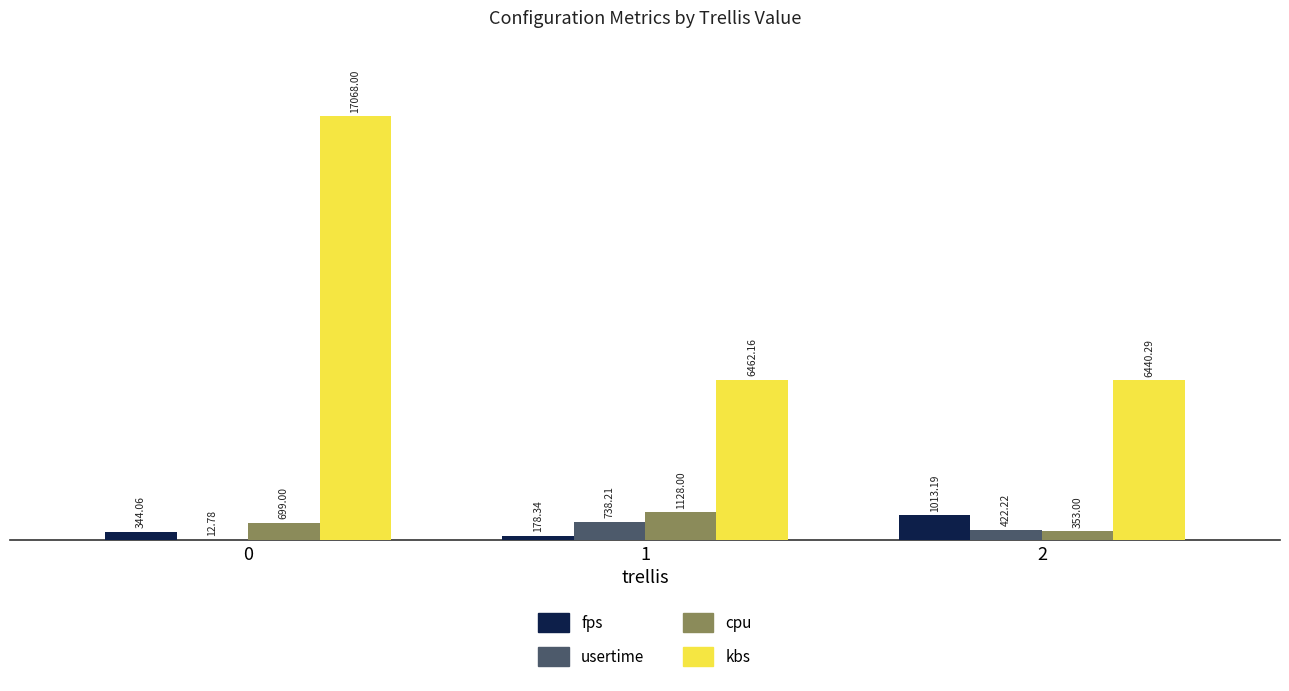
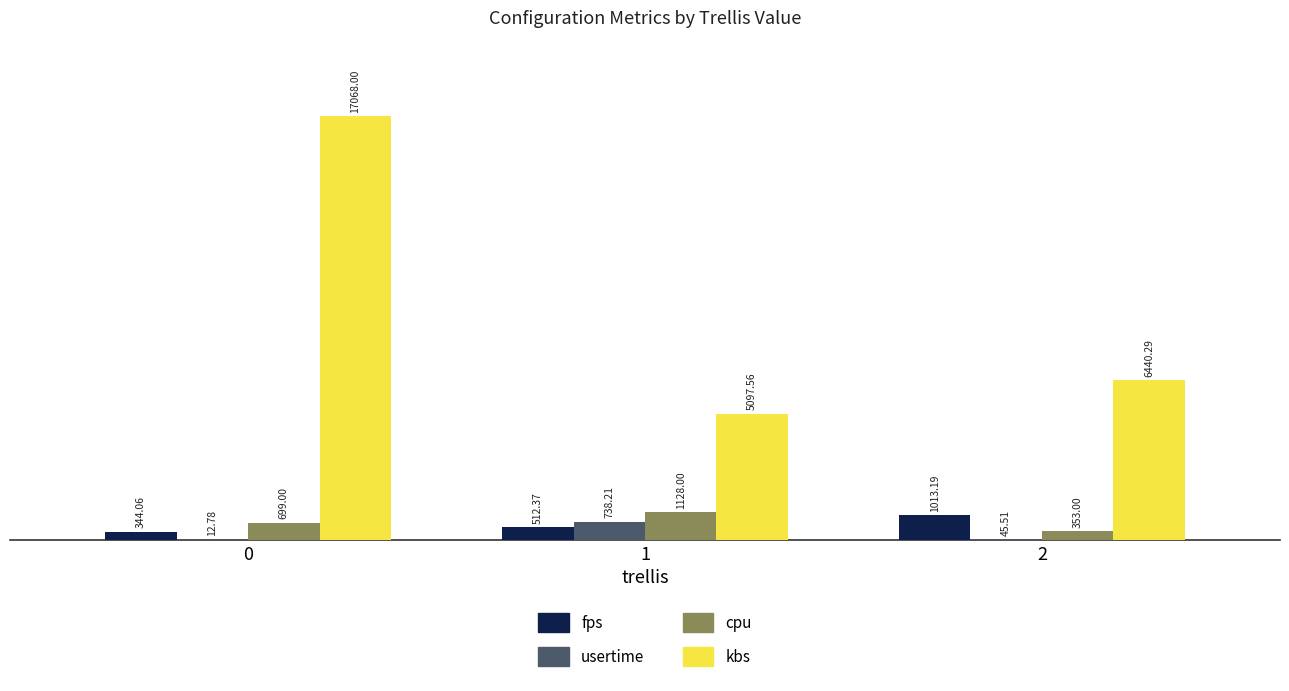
  {
    "fps": {
      "0": 344.06,
-     "1": 178.34,
+     "1": 512.37,
      "2": 1013.19
    },
    "usertime": {
      "0": 12.78,
      "1": 738.21,
-     "2": 422.22
+     "2": 45.51
    },
    "cpu": {
      "0": 699.00,
      "1": 1128.00,
      "2": 353.00
    },
    "kbs": {
      "0": 17068.00,
-     "1": 6462.16,
+     "1": 5097.56,
      "2": 6440.29
    }
  }
